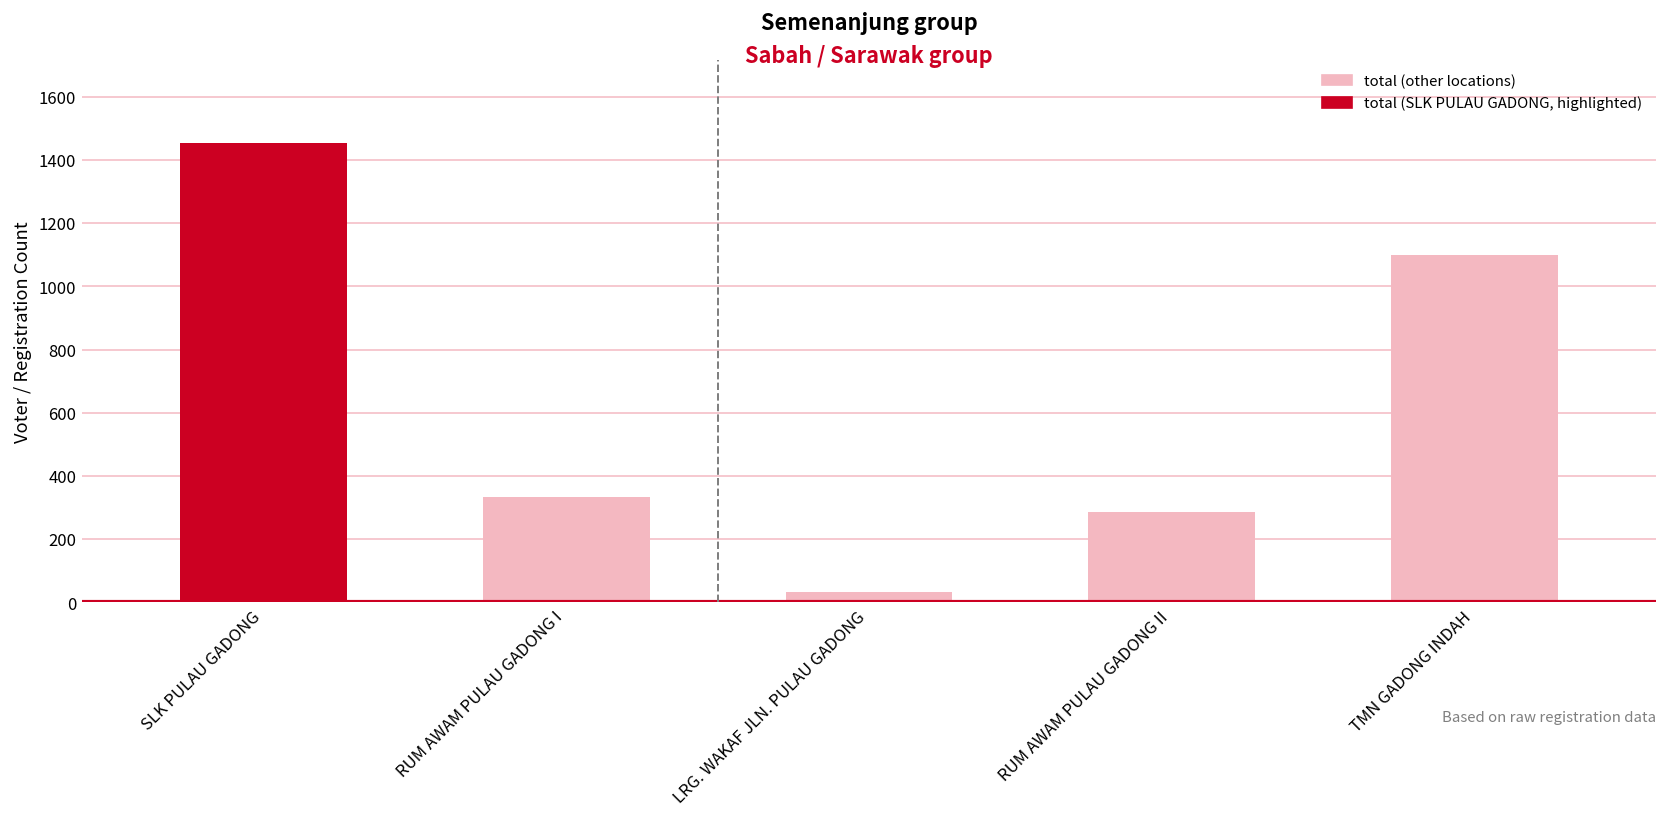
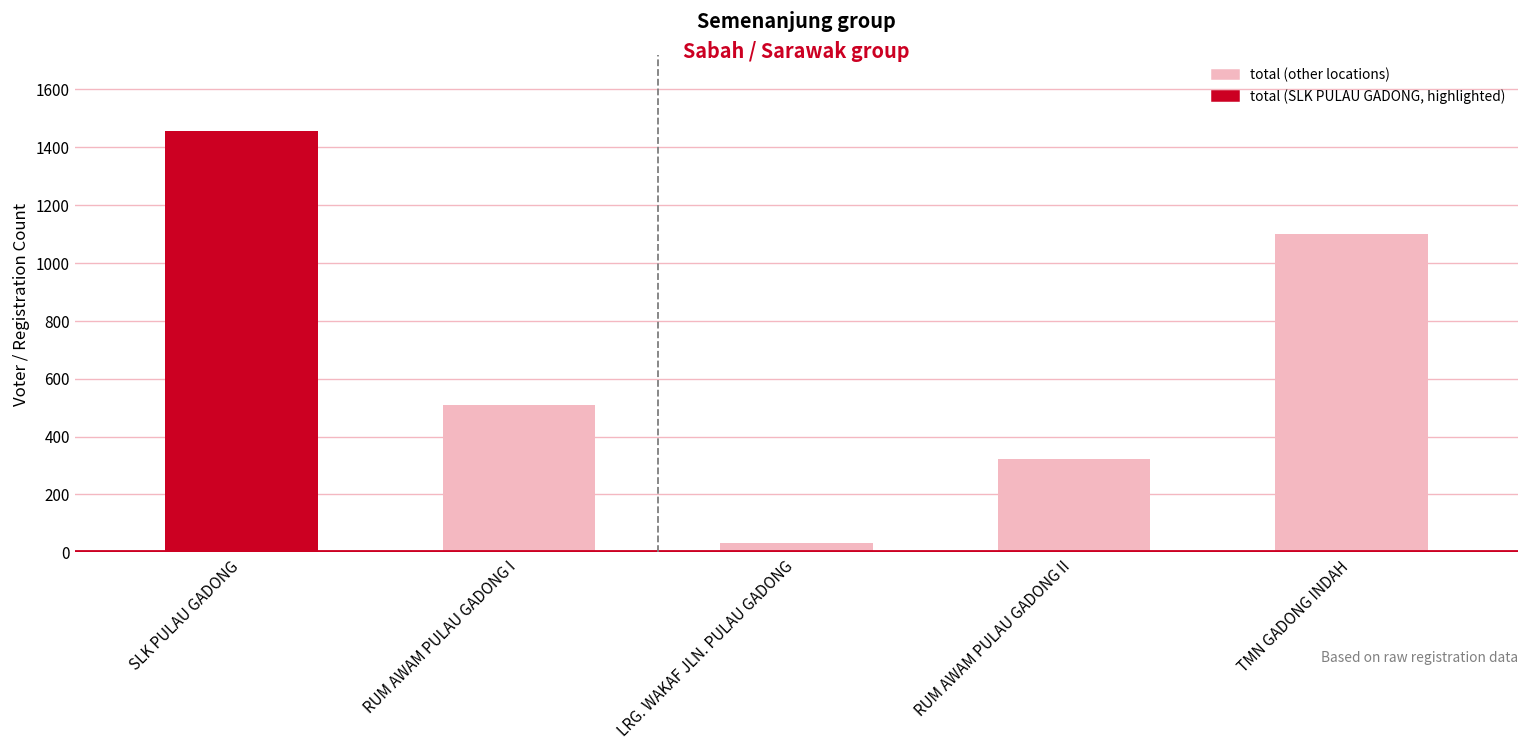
  {
    "SLK PULAU GADONG": 1450,
-   "RUM AWAM PULAU GADONG I": 340,
+   "RUM AWAM PULAU GADONG I": 510,
    "LRG. WAKAF JLN. PULAU GADONG": 30,
-   "RUM AWAM PULAU GADONG II": 290,
+   "RUM AWAM PULAU GADONG II": 320,
    "TMN GADONG INDAH": 1100
  }
